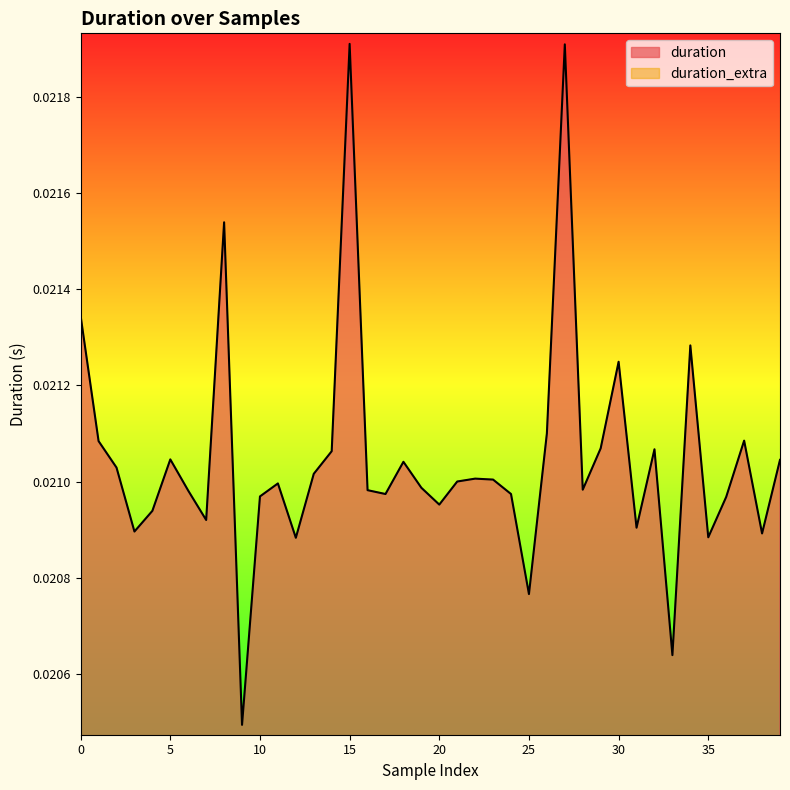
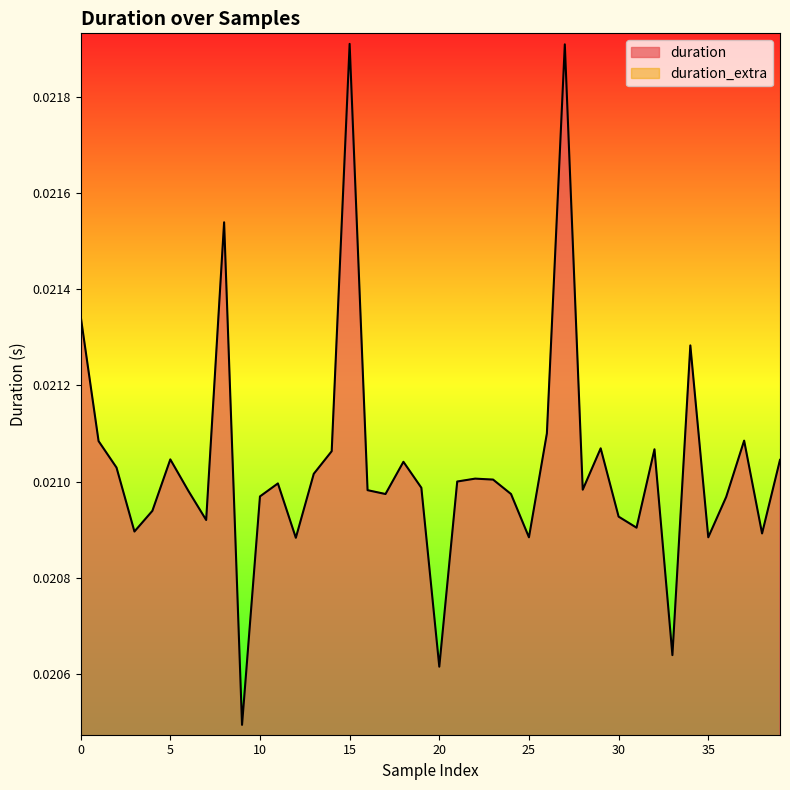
  {
    "duration": {
      "0": 0.02134,
      "5": 0.02105,
      "10": 0.02097,
      "15": 0.02191,
-     "20": 0.02095,
-     "25": 0.02077,
-     "30": 0.02125,
+     "20": 0.02062,
+     "25": 0.02088,
+     "30": 0.02093,
      "35": 0.02088
    }
  }
